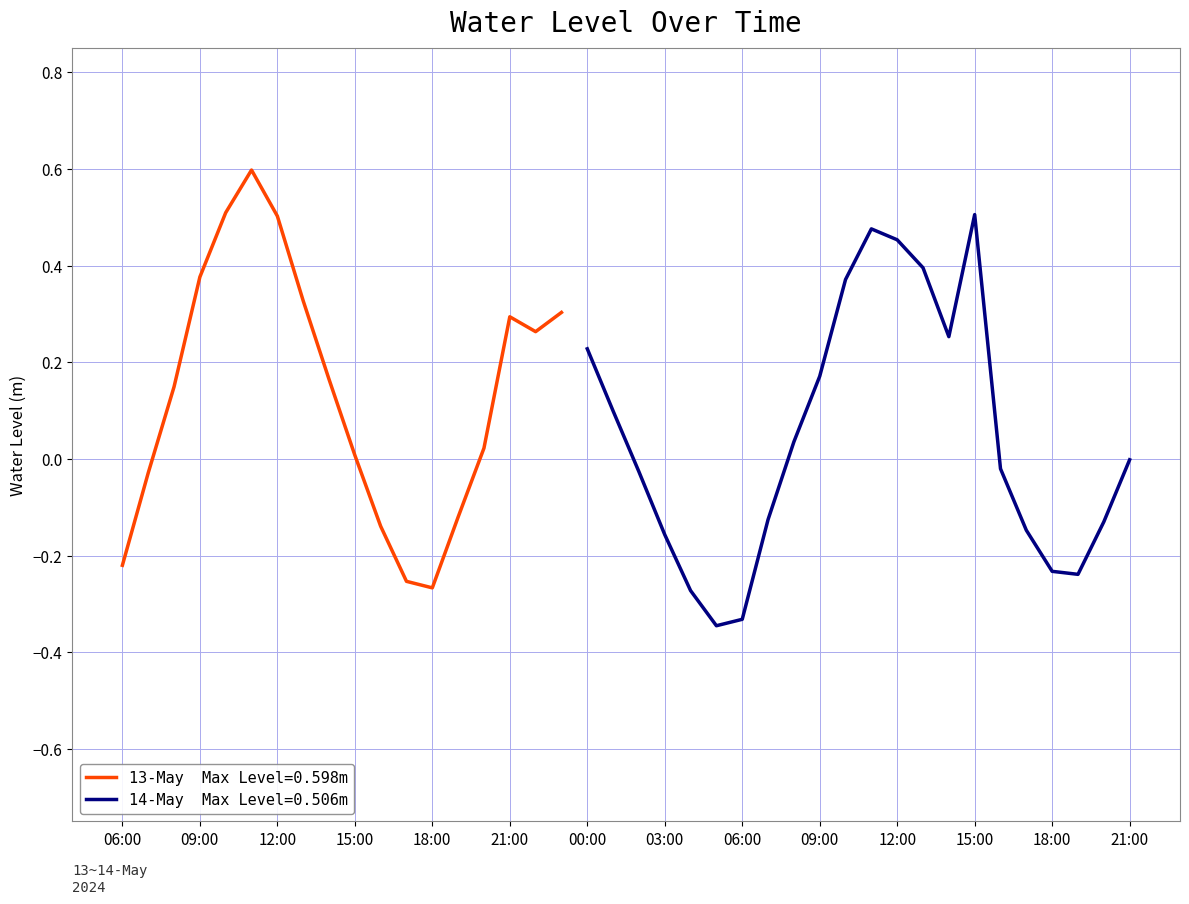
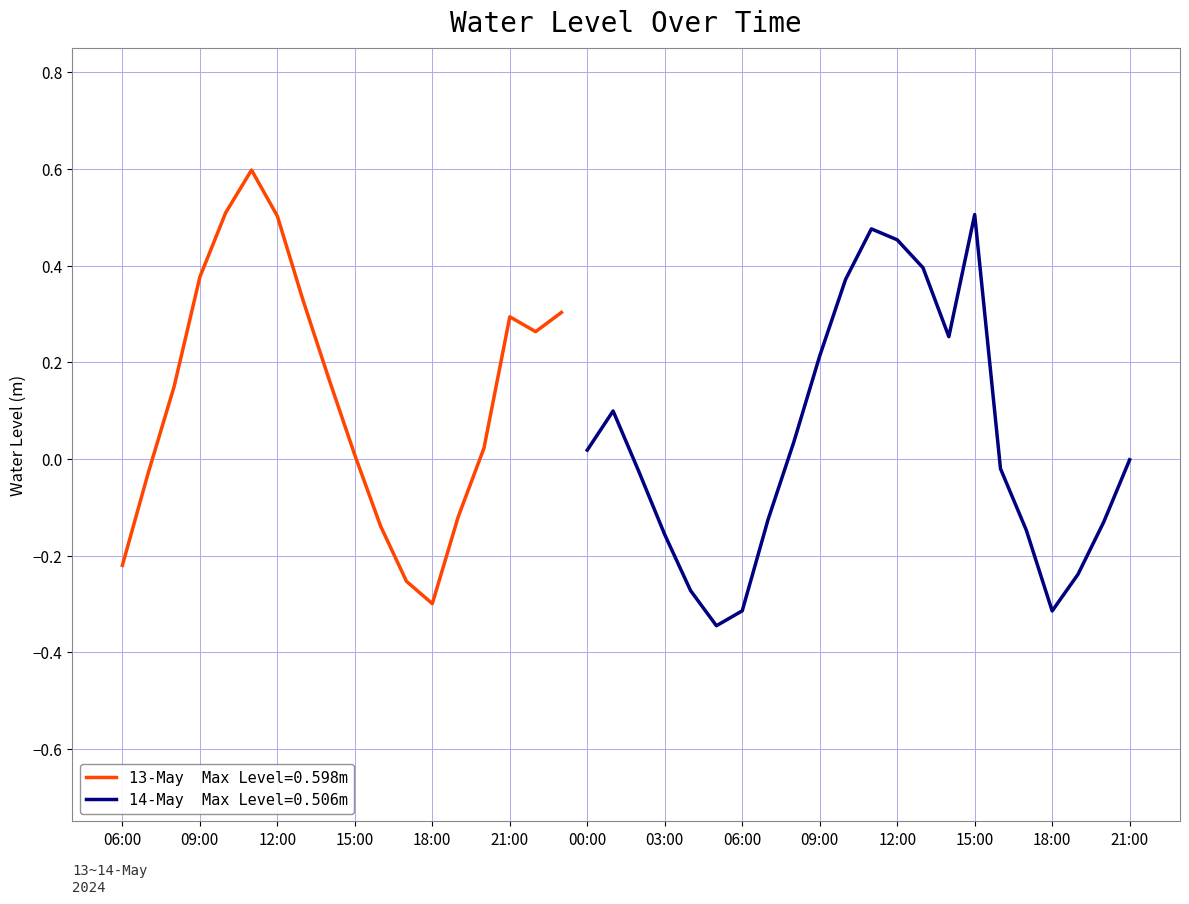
  {
    "13-May Max Level=0.598m": {
      "06:00": -0.22,
      "09:00": 0.38,
      "12:00": 0.50,
      "15:00": 0.01,
-     "18:00": -0.27,
+     "18:00": -0.30,
      "21:00": 0.29
    },
    "14-May Max Level=0.506m": {
-     "00:00": 0.23,
+     "00:00": 0.02,
      "03:00": -0.16,
-     "06:00": -0.33,
-     "09:00": 0.17,
+     "06:00": -0.31,
+     "09:00": 0.21,
      "12:00": 0.45,
      "15:00": 0.51,
-     "18:00": -0.23,
+     "18:00": -0.31,
      "21:00": 0.00
    }
  }
